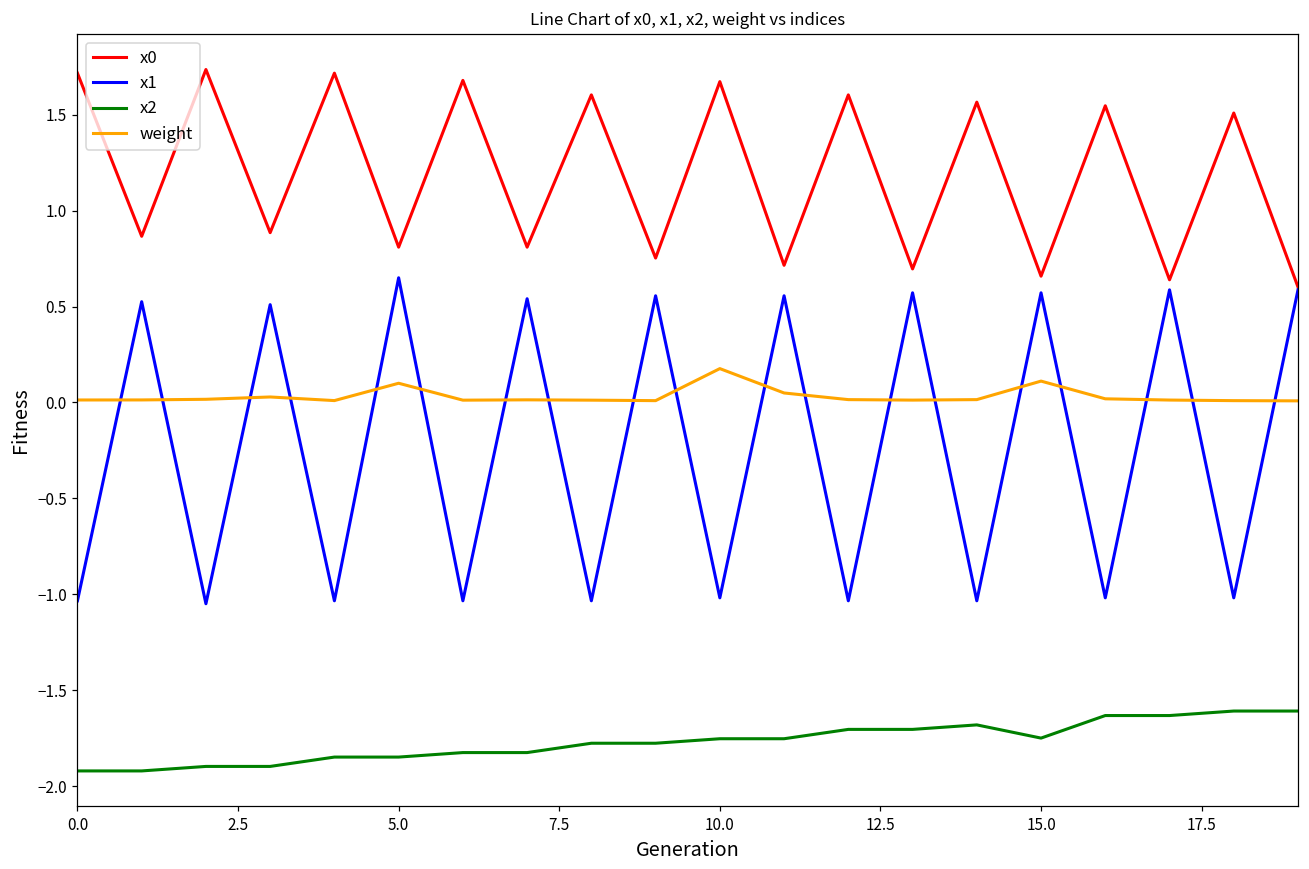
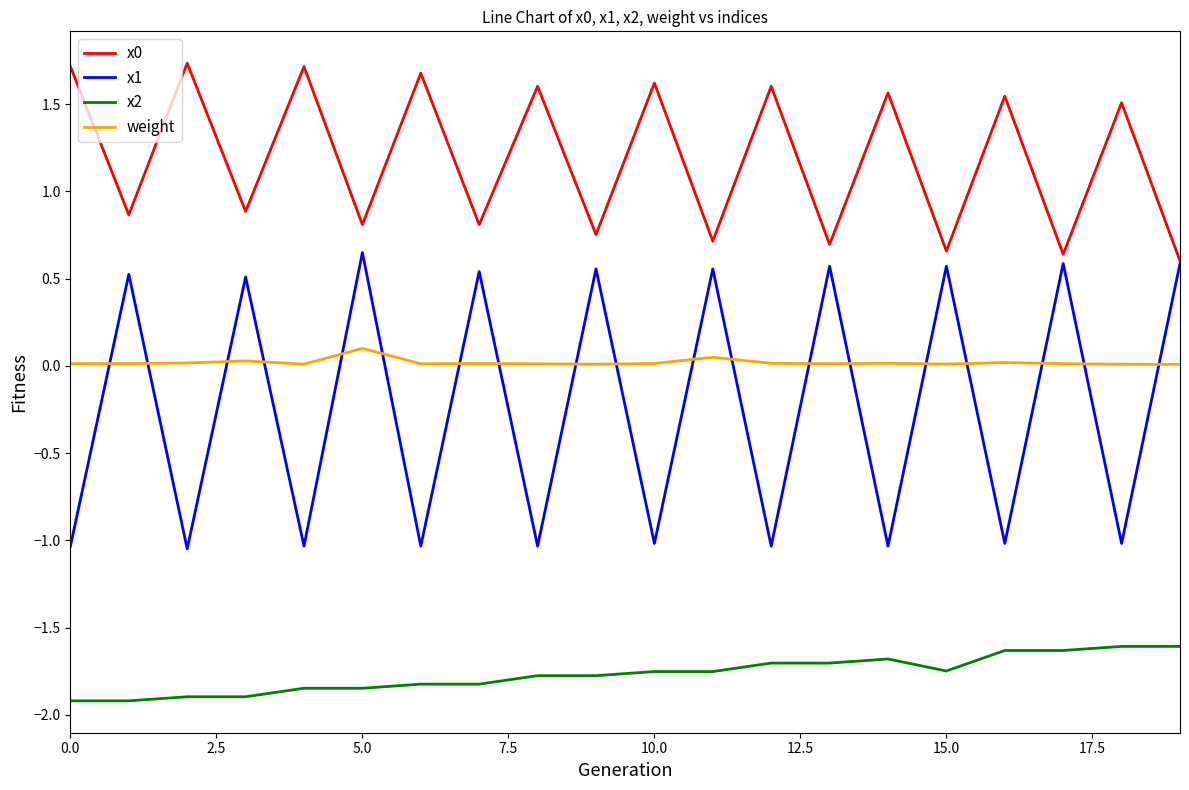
  {
    "x0": {
      "0.0": 1.72,
      "5.0": 0.81,
-     "10.0": 1.67,
+     "10.0": 1.62,
      "15.0": 0.66
    },
    "x1": {
      "0.0": -1.03,
      "5.0": 0.65,
      "10.0": -1.02,
      "15.0": 0.57
    },
    "x2": {
      "0.0": -1.92,
      "5.0": -1.85,
      "10.0": -1.75,
      "15.0": -1.75
    },
    "weight": {
      "0.0": 0.01,
      "5.0": 0.10,
-     "10.0": 0.18,
-     "15.0": 0.11
+     "10.0": 0.01,
+     "15.0": 0.01
    }
  }
